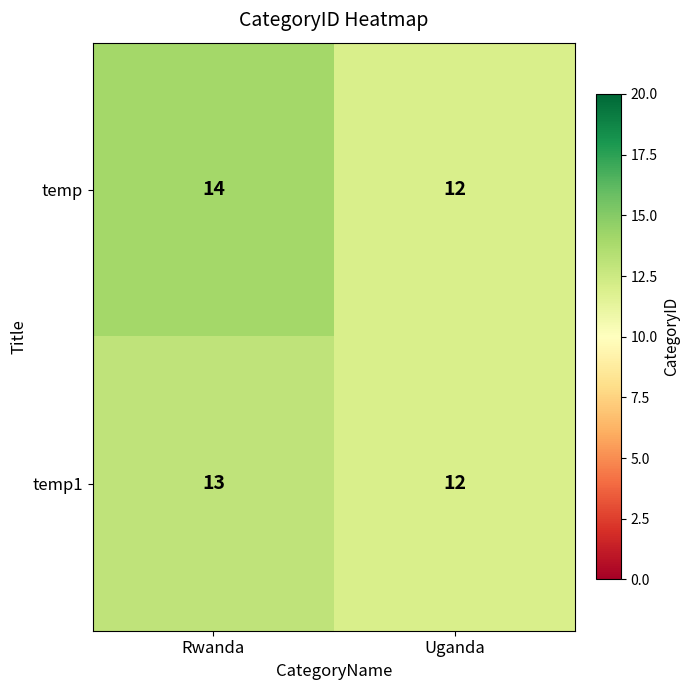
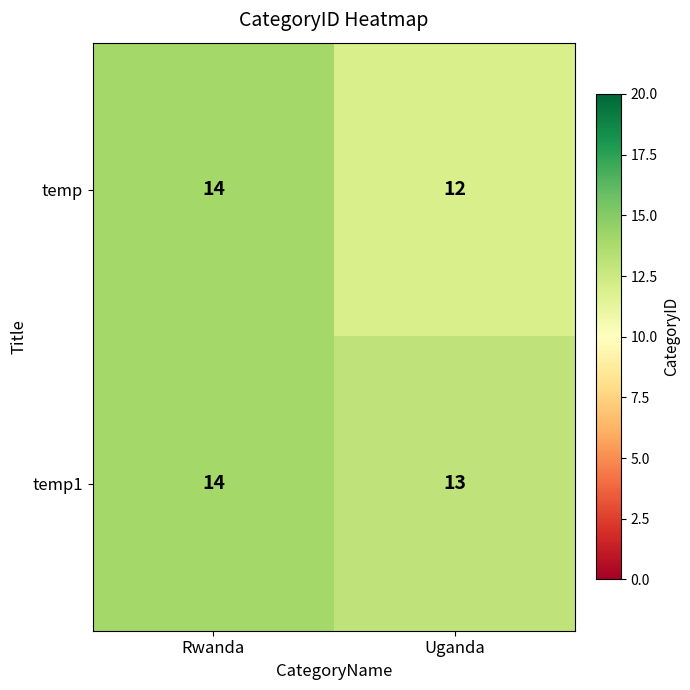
  {
    "temp": {
      "Rwanda": 14,
      "Uganda": 12
    },
    "temp1": {
-     "Rwanda": 13,
-     "Uganda": 12
+     "Rwanda": 14,
+     "Uganda": 13
    }
  }
